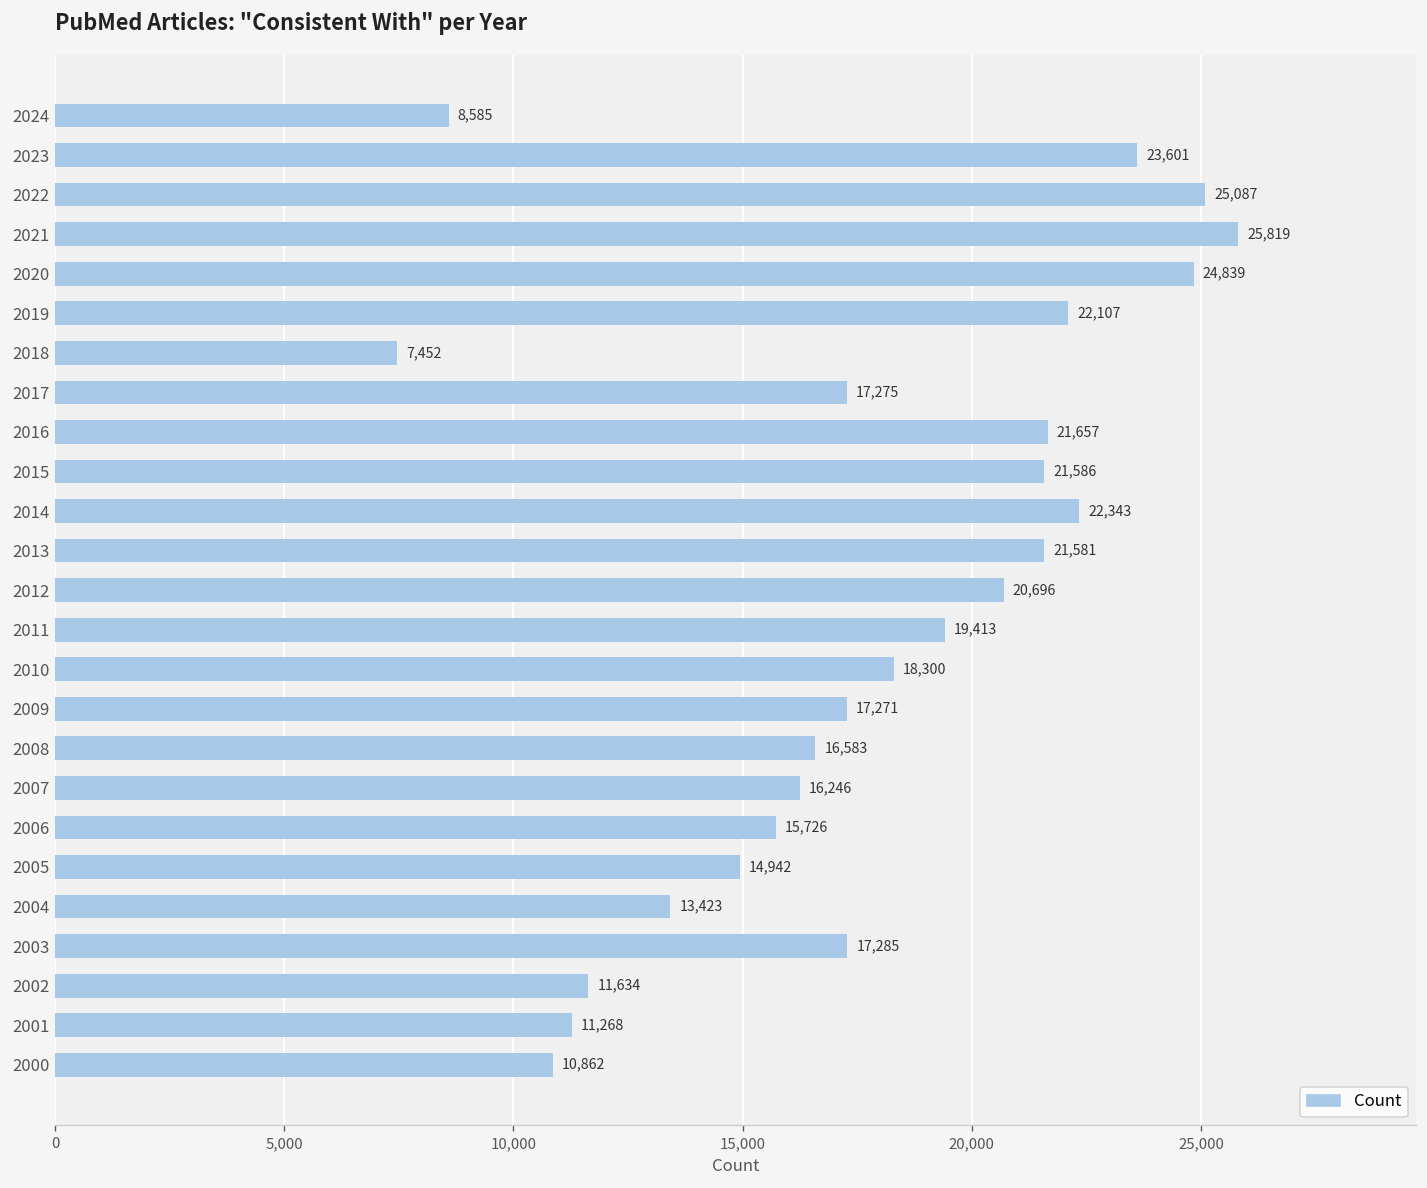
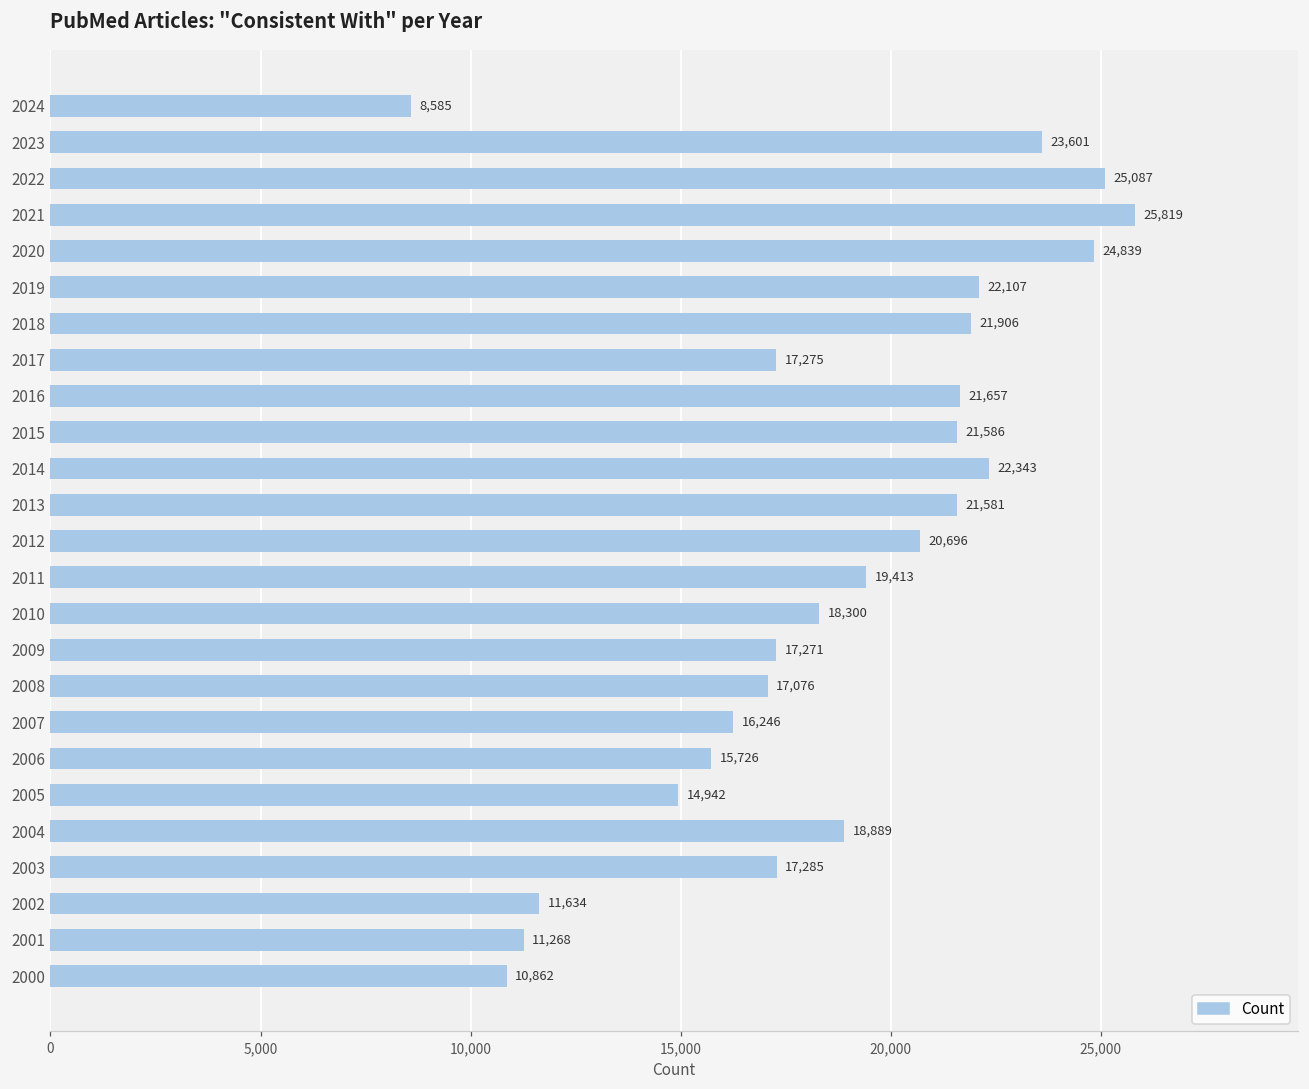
  {
    "2024": "8,585",
    "2023": "23,601",
    "2022": "25,087",
    "2021": "25,819",
    "2020": "24,839",
    "2019": "22,107",
-   "2018": "7,452",
+   "2018": "21,906",
    "2017": "17,275",
    "2016": "21,657",
    "2015": "21,586",
    "2014": "22,343",
    "2013": "21,581",
    "2012": "20,696",
    "2011": "19,413",
    "2010": "18,300",
    "2009": "17,271",
-   "2008": "16,583",
+   "2008": "17,076",
    "2007": "16,246",
    "2006": "15,726",
    "2005": "14,942",
-   "2004": "13,423",
+   "2004": "18,889",
    "2003": "17,285",
    "2002": "11,634",
    "2001": "11,268",
    "2000": "10,862"
  }
